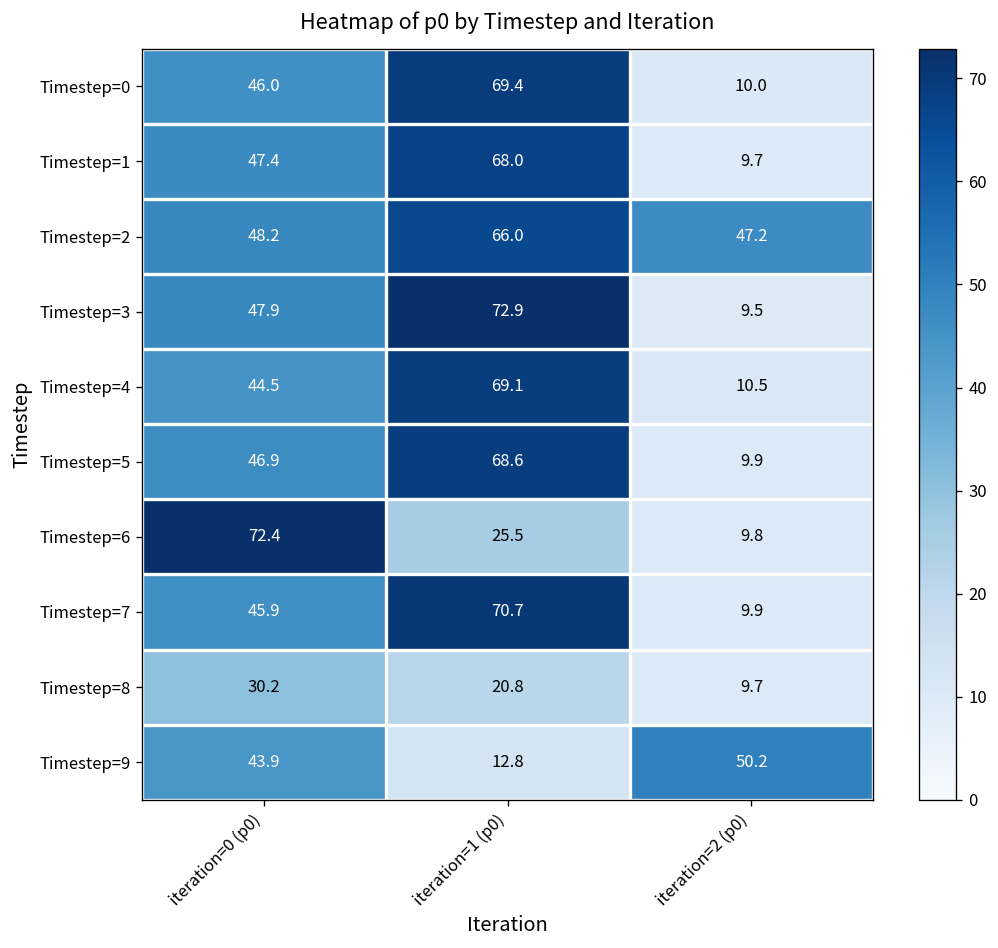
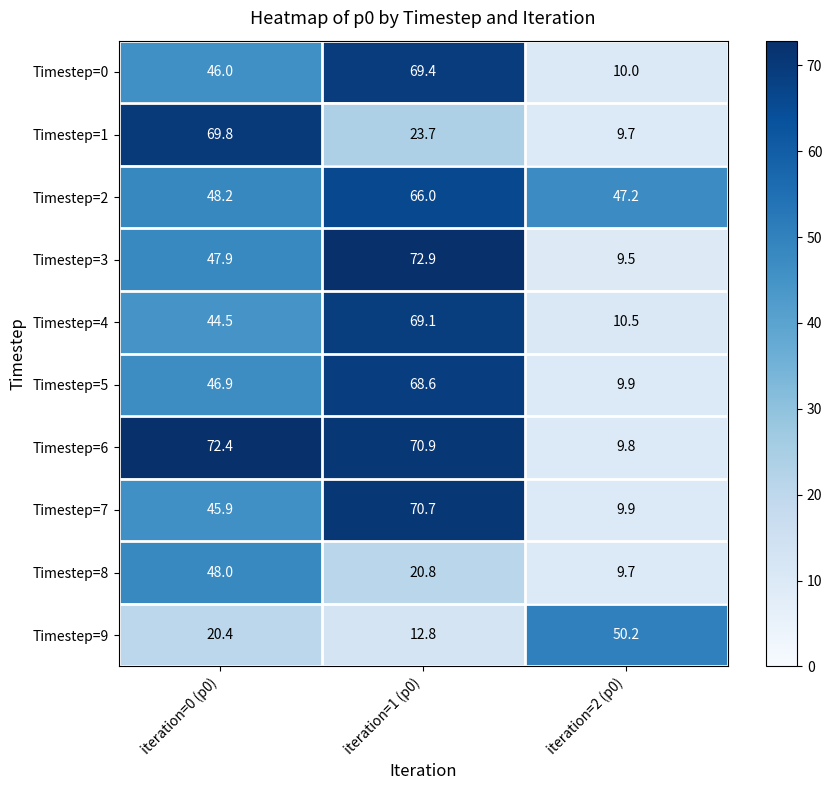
  {
    "Timestep=0": {
      "iteration=0 (p0)": 46.0,
      "iteration=1 (p0)": 69.4,
      "iteration=2 (p0)": 10.0
    },
    "Timestep=1": {
-     "iteration=0 (p0)": 47.4,
-     "iteration=1 (p0)": 68.0,
+     "iteration=0 (p0)": 69.8,
+     "iteration=1 (p0)": 23.7,
      "iteration=2 (p0)": 9.7
    },
    "Timestep=2": {
      "iteration=0 (p0)": 48.2,
      "iteration=1 (p0)": 66.0,
      "iteration=2 (p0)": 47.2
    },
    "Timestep=3": {
      "iteration=0 (p0)": 47.9,
      "iteration=1 (p0)": 72.9,
      "iteration=2 (p0)": 9.5
    },
    "Timestep=4": {
      "iteration=0 (p0)": 44.5,
      "iteration=1 (p0)": 69.1,
      "iteration=2 (p0)": 10.5
    },
    "Timestep=5": {
      "iteration=0 (p0)": 46.9,
      "iteration=1 (p0)": 68.6,
      "iteration=2 (p0)": 9.9
    },
    "Timestep=6": {
      "iteration=0 (p0)": 72.4,
-     "iteration=1 (p0)": 25.5,
+     "iteration=1 (p0)": 70.9,
      "iteration=2 (p0)": 9.8
    },
    "Timestep=7": {
      "iteration=0 (p0)": 45.9,
      "iteration=1 (p0)": 70.7,
      "iteration=2 (p0)": 9.9
    },
    "Timestep=8": {
-     "iteration=0 (p0)": 30.2,
+     "iteration=0 (p0)": 48.0,
      "iteration=1 (p0)": 20.8,
      "iteration=2 (p0)": 9.7
    },
    "Timestep=9": {
-     "iteration=0 (p0)": 43.9,
+     "iteration=0 (p0)": 20.4,
      "iteration=1 (p0)": 12.8,
      "iteration=2 (p0)": 50.2
    }
  }
